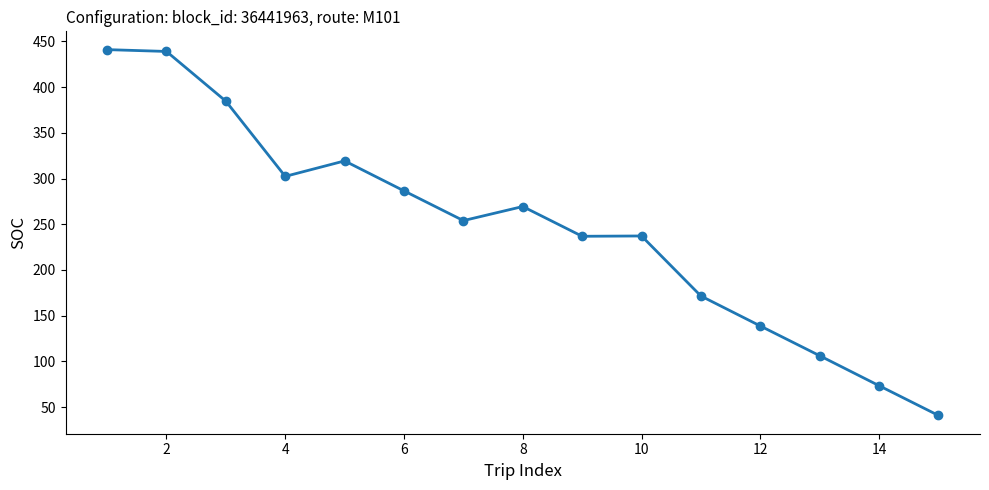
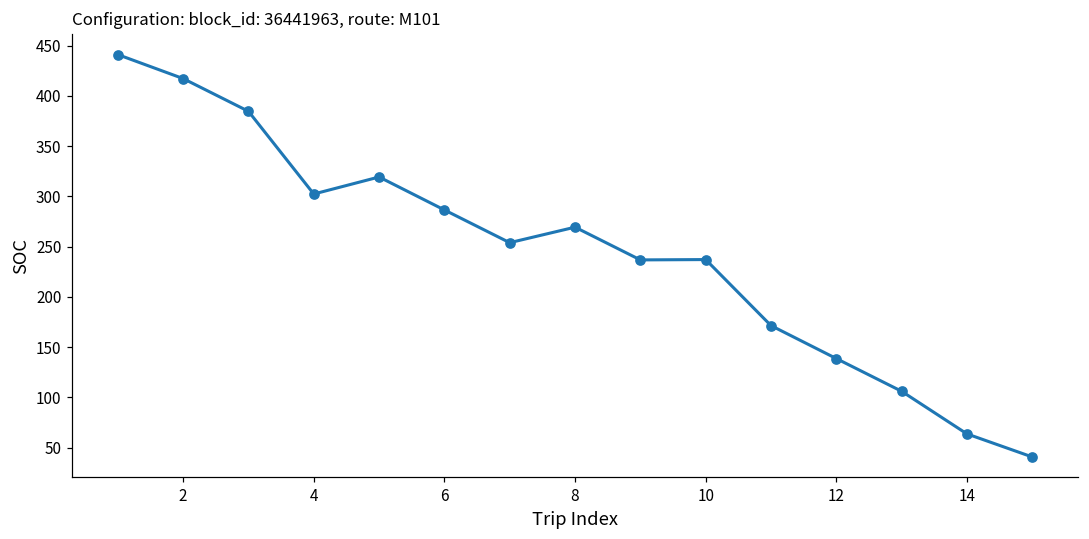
  {
-   "2": 440,
+   "2": 420,
    "4": 300,
    "6": 290,
    "8": 270,
    "10": 240,
    "12": 140,
-   "14": 70
+   "14": 60
  }
